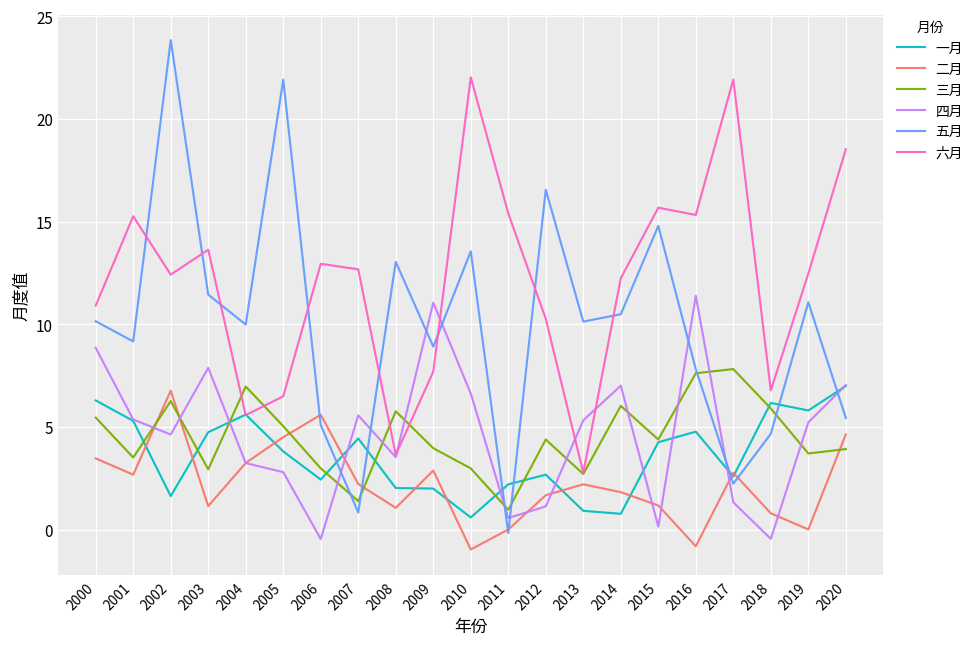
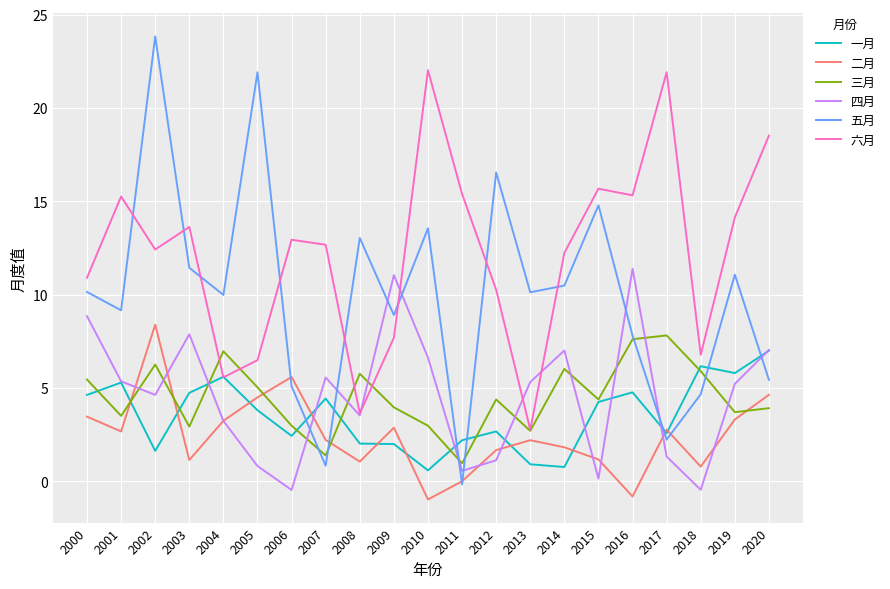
  {
    "一月": {
-     "2000": 6.3,
+     "2000": 4.6,
      "2002": 1.6,
      "2003": 4.7,
      "2005": 3.8,
      "2006": 2.4,
      "2007": 4.4,
      "2008": 2.0,
      "2009": 2.0,
      "2010": 0.6,
      "2011": 2.2,
      "2012": 2.7,
      "2013": 0.9,
      "2014": 0.8,
      "2016": 4.8,
      "2017": 2.6,
      "2018": 6.2,
      "2019": 5.8
    },
    "二月": {
      "2000": 3.5,
      "2001": 2.7,
-     "2002": 6.8,
+     "2002": 8.4,
      "2003": 1.1,
      "2005": 4.5,
      "2006": 5.6,
      "2007": 2.2,
      "2008": 1.1,
      "2009": 2.9,
      "2010": -1.0,
      "2011": 0.0,
      "2012": 1.7,
      "2013": 2.2,
      "2014": 1.8,
      "2015": 1.2,
      "2016": -0.8,
      "2017": 2.8,
      "2018": 0.8,
-     "2019": 0.0,
+     "2019": 3.3,
      "2020": 4.6
    },
    "三月": {
      "2000": 5.5,
      "2001": 3.5,
      "2002": 6.3,
      "2003": 2.9,
      "2004": 7.0,
      "2005": 5.0,
      "2006": 3.0,
      "2007": 1.4,
      "2008": 5.8,
      "2009": 4.0,
      "2010": 3.0,
      "2011": 1.0,
      "2012": 4.4,
      "2014": 6.0,
      "2016": 7.6,
      "2017": 7.8,
      "2018": 5.9,
      "2019": 3.7,
      "2020": 3.9
    },
    "四月": {
      "2000": 8.8,
      "2002": 4.6,
      "2003": 7.9,
-     "2005": 2.8,
+     "2005": 0.8,
      "2006": -0.5,
      "2007": 5.6,
      "2009": 11.0,
      "2010": 6.6,
      "2011": 0.6,
      "2012": 1.1,
      "2013": 5.3,
      "2014": 7.0,
      "2015": 0.1,
      "2016": 11.4,
      "2017": 1.3,
      "2018": -0.5,
      "2019": 5.2
    },
    "五月": {
      "2000": 10.1,
      "2001": 9.2,
      "2002": 23.8,
      "2003": 11.4,
      "2004": 10.0,
      "2005": 21.9,
      "2006": 5.1,
      "2007": 0.8,
      "2008": 13.0,
      "2009": 8.9,
      "2010": 13.6,
      "2011": -0.2,
      "2012": 16.5,
      "2013": 10.1,
      "2014": 10.5,
      "2015": 14.8,
      "2016": 7.8,
      "2017": 2.2,
      "2018": 4.7,
      "2019": 11.1,
      "2020": 5.4
    },
    "六月": {
      "2000": 10.9,
      "2001": 15.3,
      "2002": 12.4,
      "2003": 13.6,
      "2005": 6.5,
      "2006": 12.9,
      "2007": 12.7,
      "2009": 7.7,
      "2010": 22.0,
      "2011": 15.4,
      "2012": 10.3,
      "2014": 12.2,
      "2015": 15.7,
      "2016": 15.3,
      "2017": 21.9,
      "2018": 6.8,
-     "2019": 12.5,
+     "2019": 14.1,
      "2020": 18.5
    }
  }
